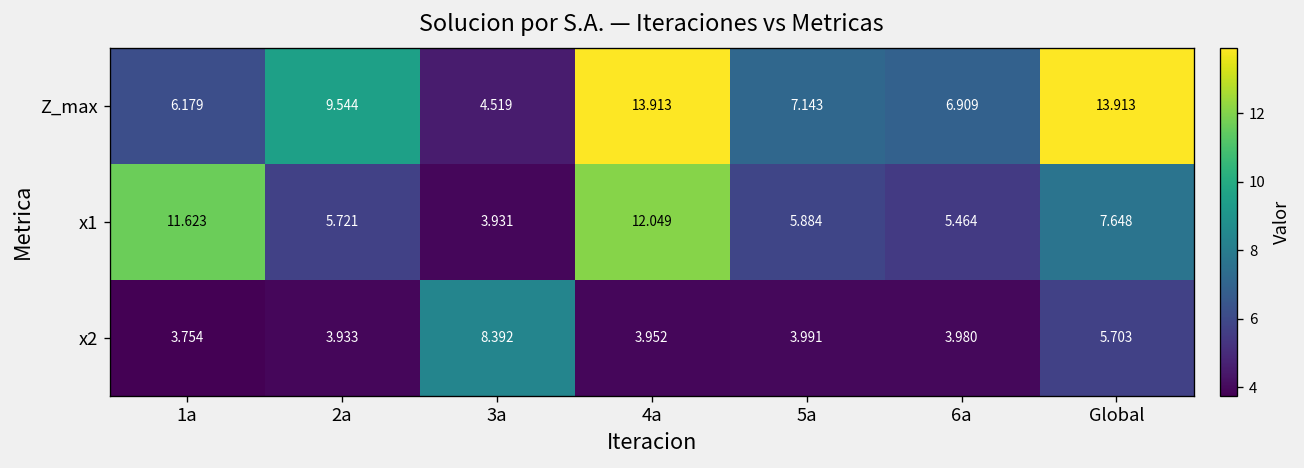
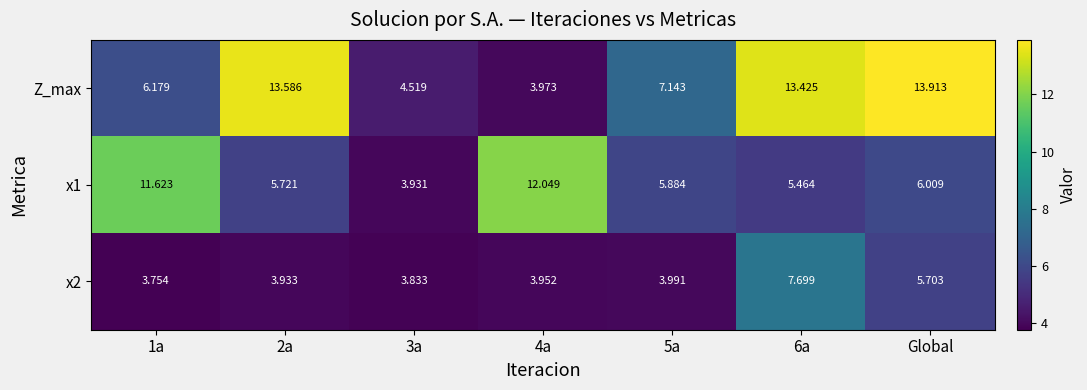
  {
    "Z_max": {
      "1a": 6.179,
-     "2a": 9.544,
+     "2a": 13.586,
      "3a": 4.519,
-     "4a": 13.913,
+     "4a": 3.973,
      "5a": 7.143,
-     "6a": 6.909,
+     "6a": 13.425,
      "Global": 13.913
    },
    "x1": {
      "1a": 11.623,
      "2a": 5.721,
      "3a": 3.931,
      "4a": 12.049,
      "5a": 5.884,
      "6a": 5.464,
-     "Global": 7.648
+     "Global": 6.009
    },
    "x2": {
      "1a": 3.754,
      "2a": 3.933,
-     "3a": 8.392,
+     "3a": 3.833,
      "4a": 3.952,
      "5a": 3.991,
-     "6a": 3.980,
+     "6a": 7.699,
      "Global": 5.703
    }
  }
